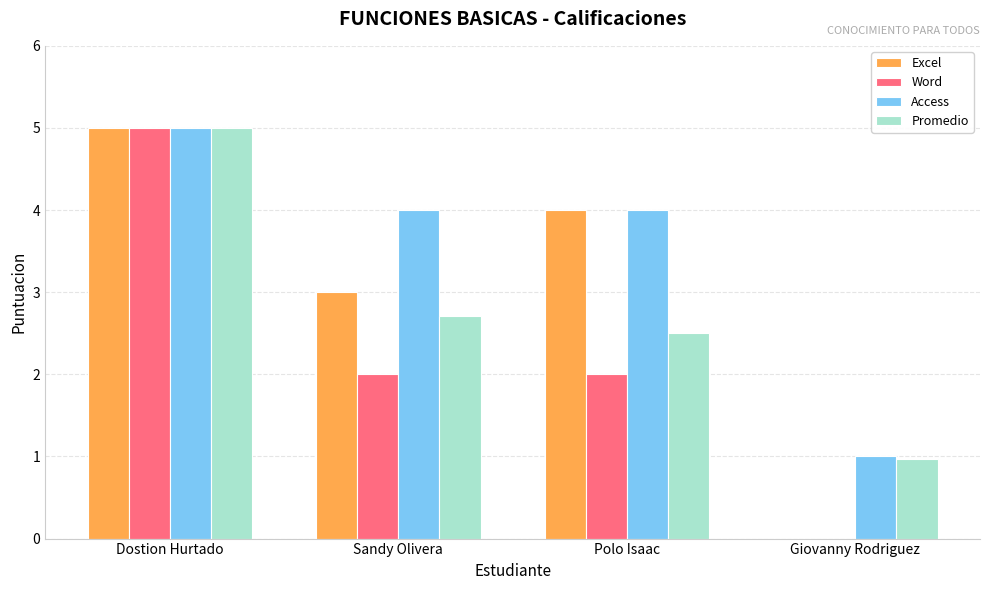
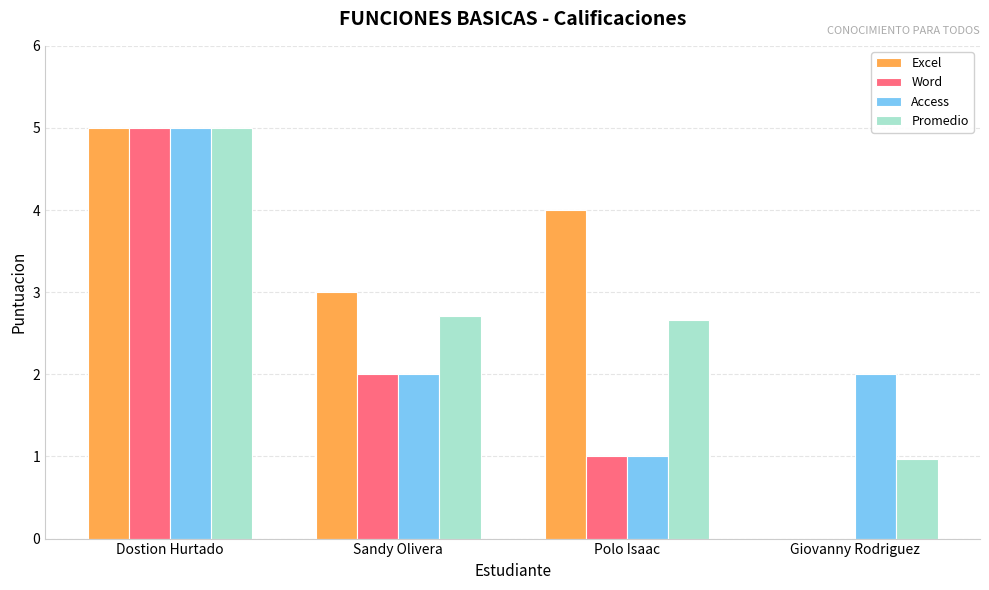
  {
    "Excel": {
      "Dostion Hurtado": 5.0,
      "Sandy Olivera": 3.0,
      "Polo Isaac": 4.0,
      "Giovanny Rodriguez": 0.0
    },
    "Word": {
      "Dostion Hurtado": 5,
      "Sandy Olivera": 2,
-     "Polo Isaac": 2,
+     "Polo Isaac": 1,
      "Giovanny Rodriguez": 0
    },
    "Access": {
      "Dostion Hurtado": 5,
-     "Sandy Olivera": 4,
-     "Polo Isaac": 4,
-     "Giovanny Rodriguez": 1
+     "Sandy Olivera": 2,
+     "Polo Isaac": 1,
+     "Giovanny Rodriguez": 2
    },
    "Promedio": {
      "Dostion Hurtado": 5.0,
      "Sandy Olivera": 2.7,
-     "Polo Isaac": 2.5,
+     "Polo Isaac": 2.7,
      "Giovanny Rodriguez": 1.0
    }
  }
